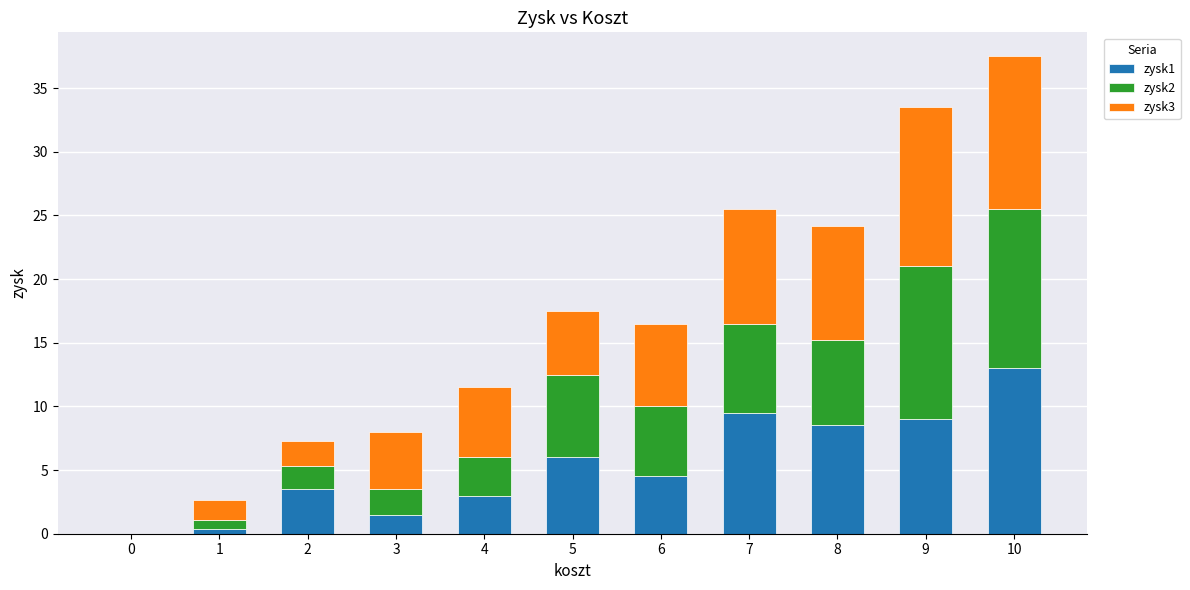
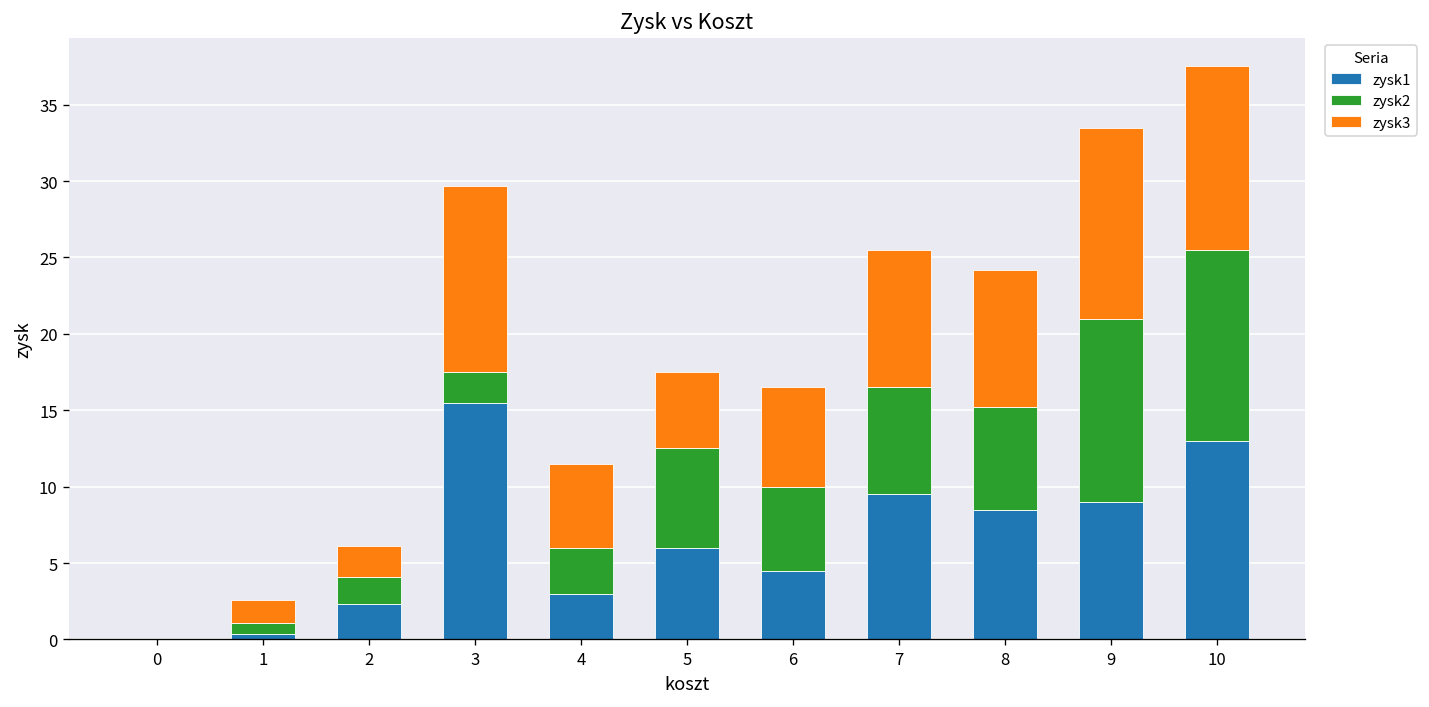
  {
    "zysk1": {
      "0": 0.0,
      "1": 0.4,
-     "2": 3.5,
-     "3": 1.5,
+     "2": 2.3,
+     "3": 15.5,
      "4": 3.0,
      "5": 6.0,
      "6": 4.5,
      "7": 9.5,
      "8": 8.5,
      "9": 9.0,
      "10": 13.0
    },
    "zysk2": {
      "0": 0.0,
      "1": 0.8,
      "2": 1.8,
      "3": 2.0,
      "4": 3.0,
      "5": 6.5,
      "6": 5.5,
      "7": 7.0,
      "8": 6.7,
      "9": 12.0,
      "10": 12.5
    },
    "zysk3": {
      "0": 0.0,
      "1": 1.5,
      "2": 2.0,
-     "3": 4.5,
+     "3": 12.2,
      "4": 5.5,
      "5": 5.0,
      "6": 6.5,
      "7": 9.0,
      "8": 9.0,
      "9": 12.5,
      "10": 12.0
    }
  }
